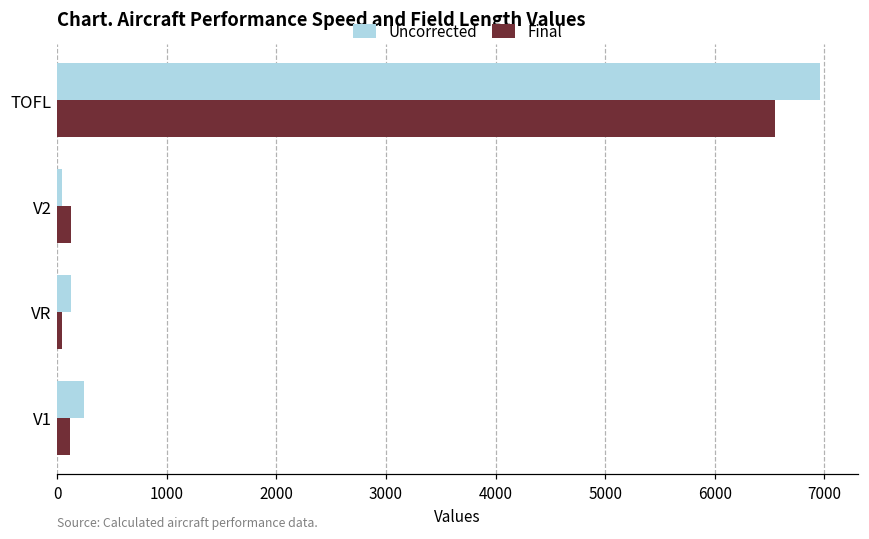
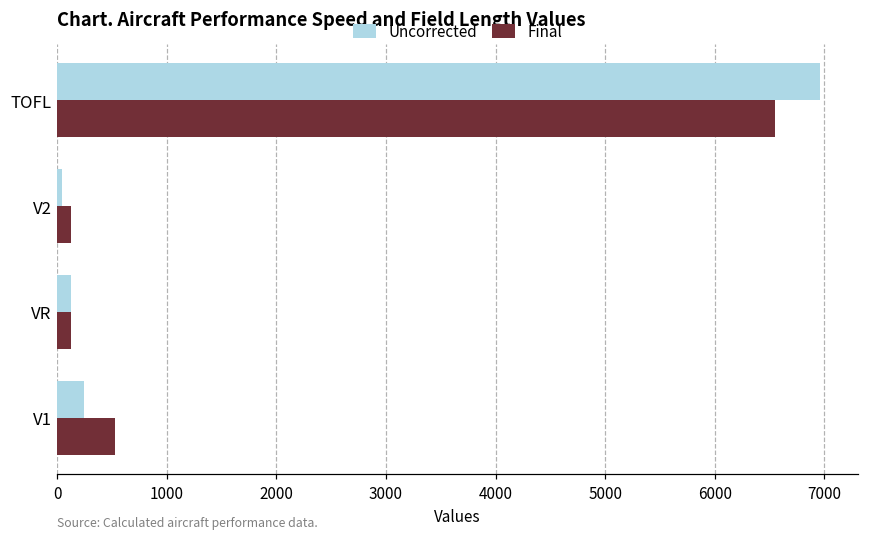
  {
    "Uncorrected": {
      "TOFL": 7000,
      "V2": 0,
      "VR": 100,
      "V1": 200
    },
    "Final": {
      "TOFL": 6600,
      "V2": 100,
-     "VR": 0,
-     "V1": 100
+     "VR": 100,
+     "V1": 500
    }
  }
